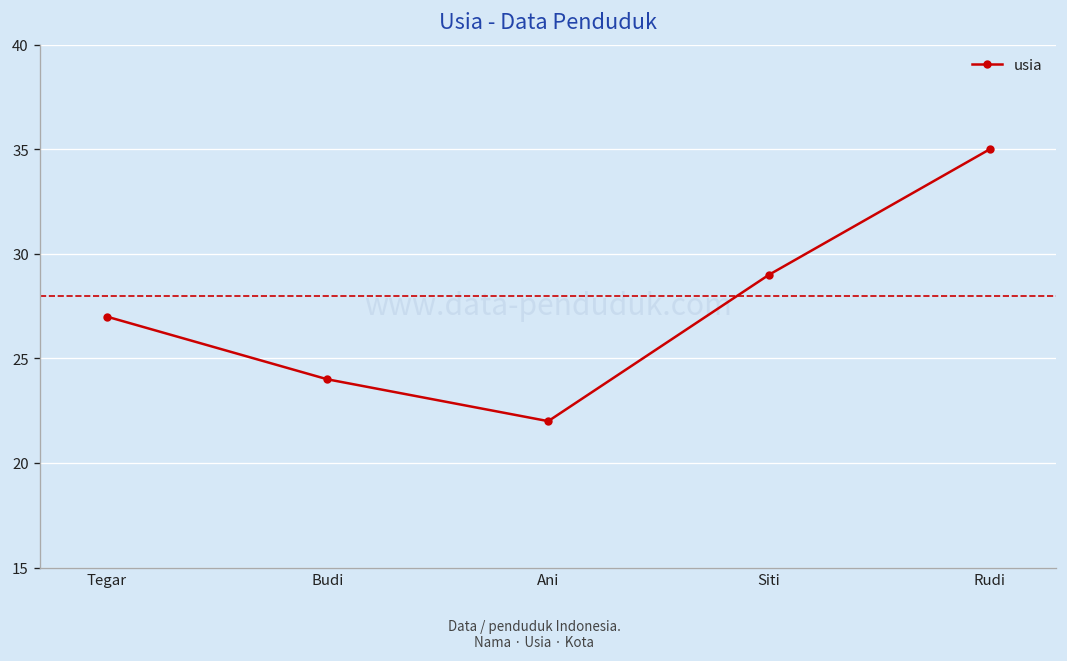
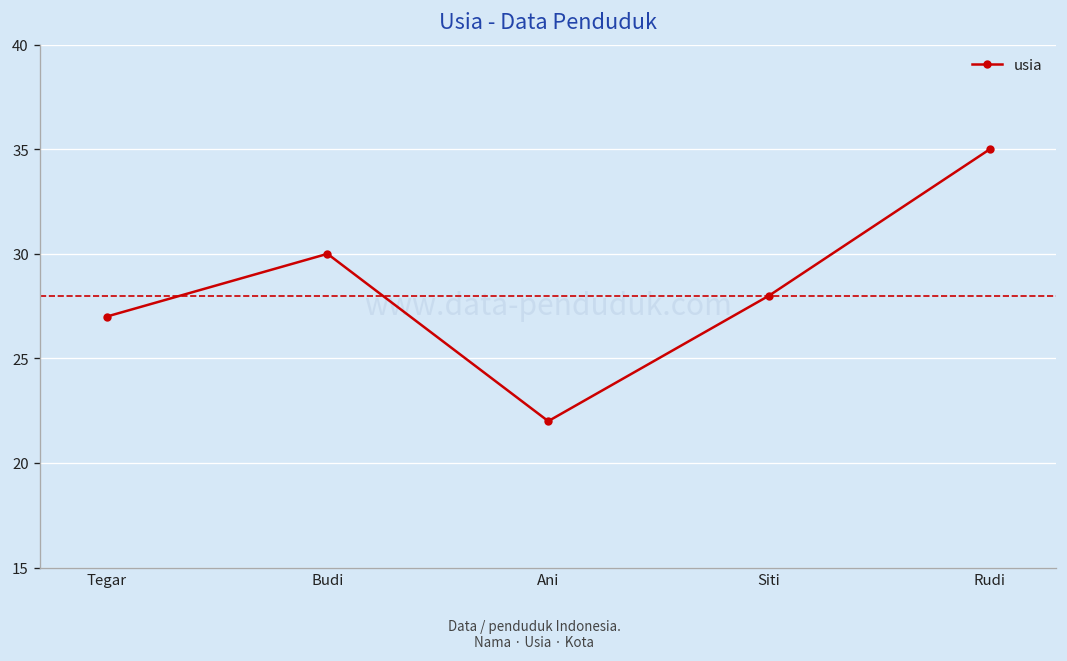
  {
    "Tegar": 27,
-   "Budi": 24,
+   "Budi": 30,
    "Ani": 22,
-   "Siti": 29,
+   "Siti": 28,
    "Rudi": 35
  }
